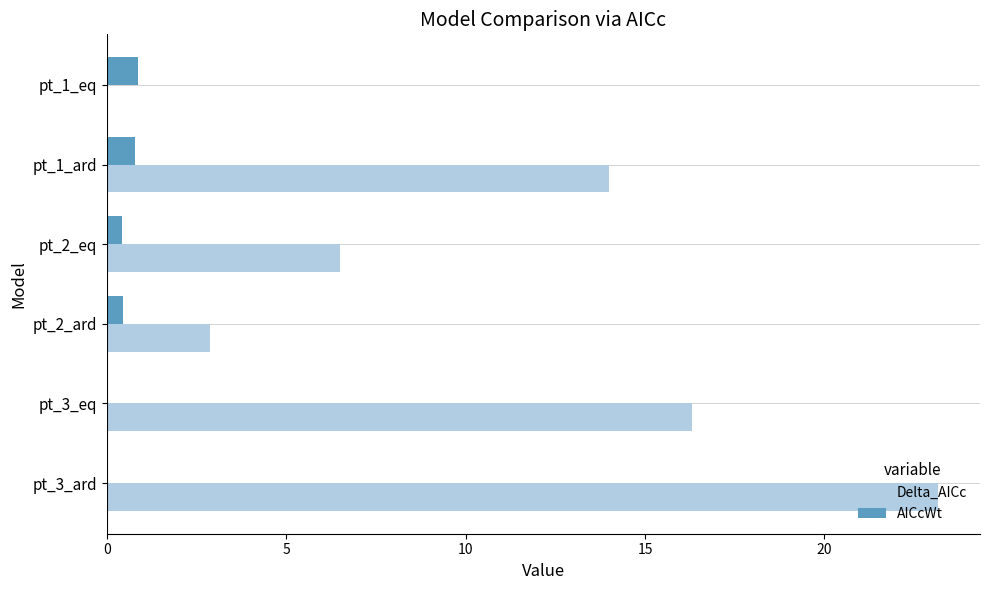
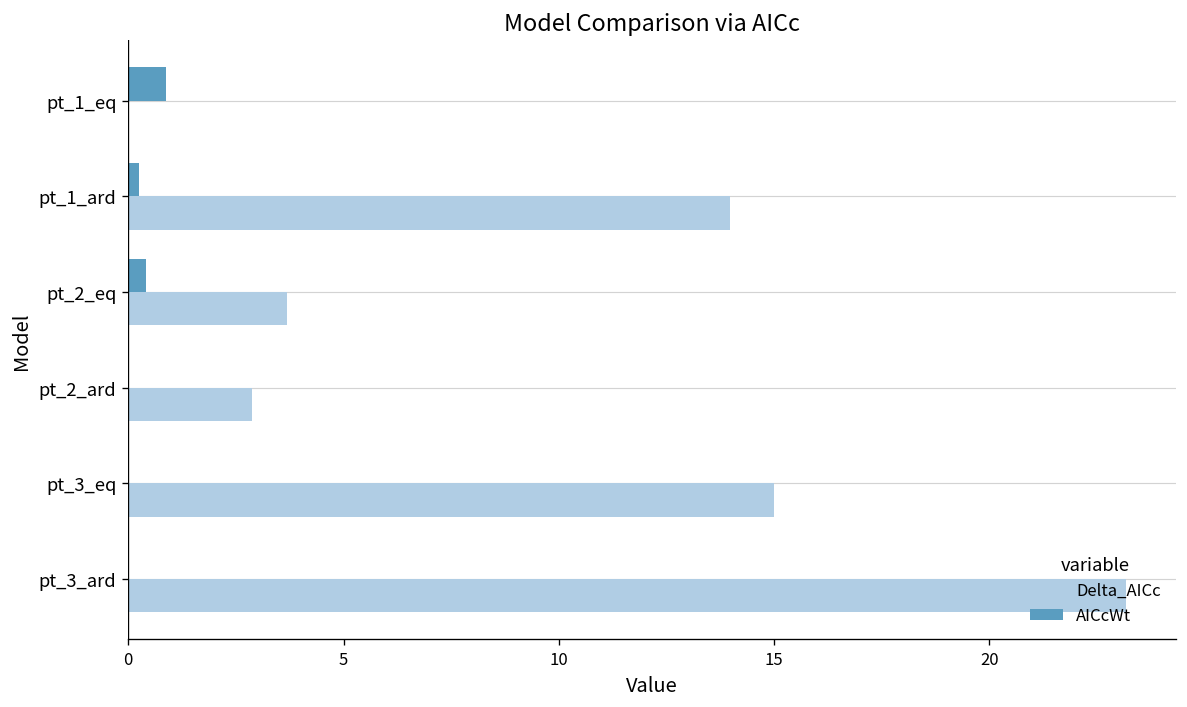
  {
    "Delta_AICc": {
      "pt_1_eq": 0.0,
      "pt_1_ard": 14.0,
-     "pt_2_eq": 6.5,
+     "pt_2_eq": 3.7,
      "pt_2_ard": 2.9,
-     "pt_3_eq": 16.3,
+     "pt_3_eq": 15.0,
      "pt_3_ard": 23.2
    },
    "AICcWt": {
      "pt_1_eq": 0.9,
-     "pt_1_ard": 0.8,
+     "pt_1_ard": 0.3,
      "pt_2_eq": 0.4,
-     "pt_2_ard": 0.5
+     "pt_2_ard": 0.0
    }
  }
